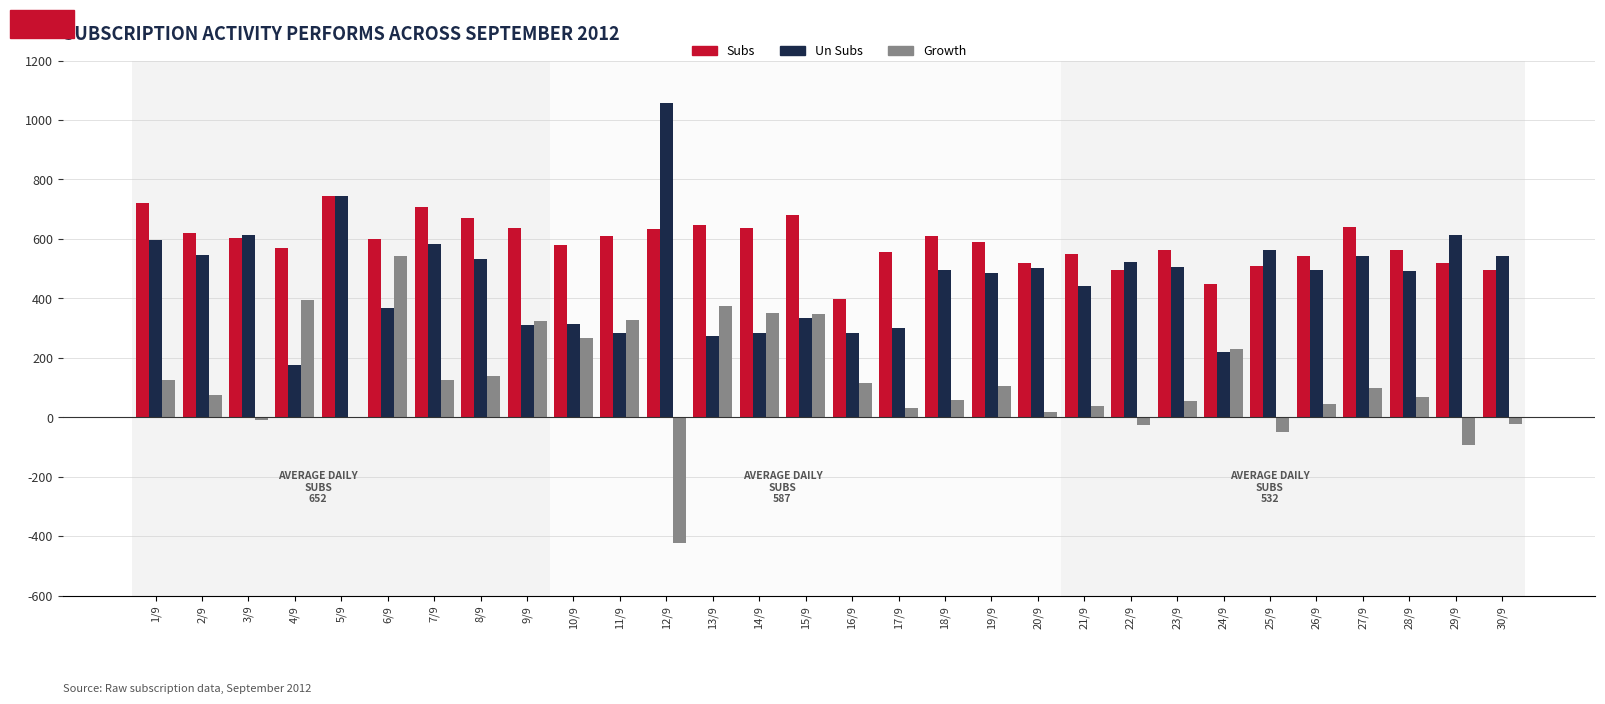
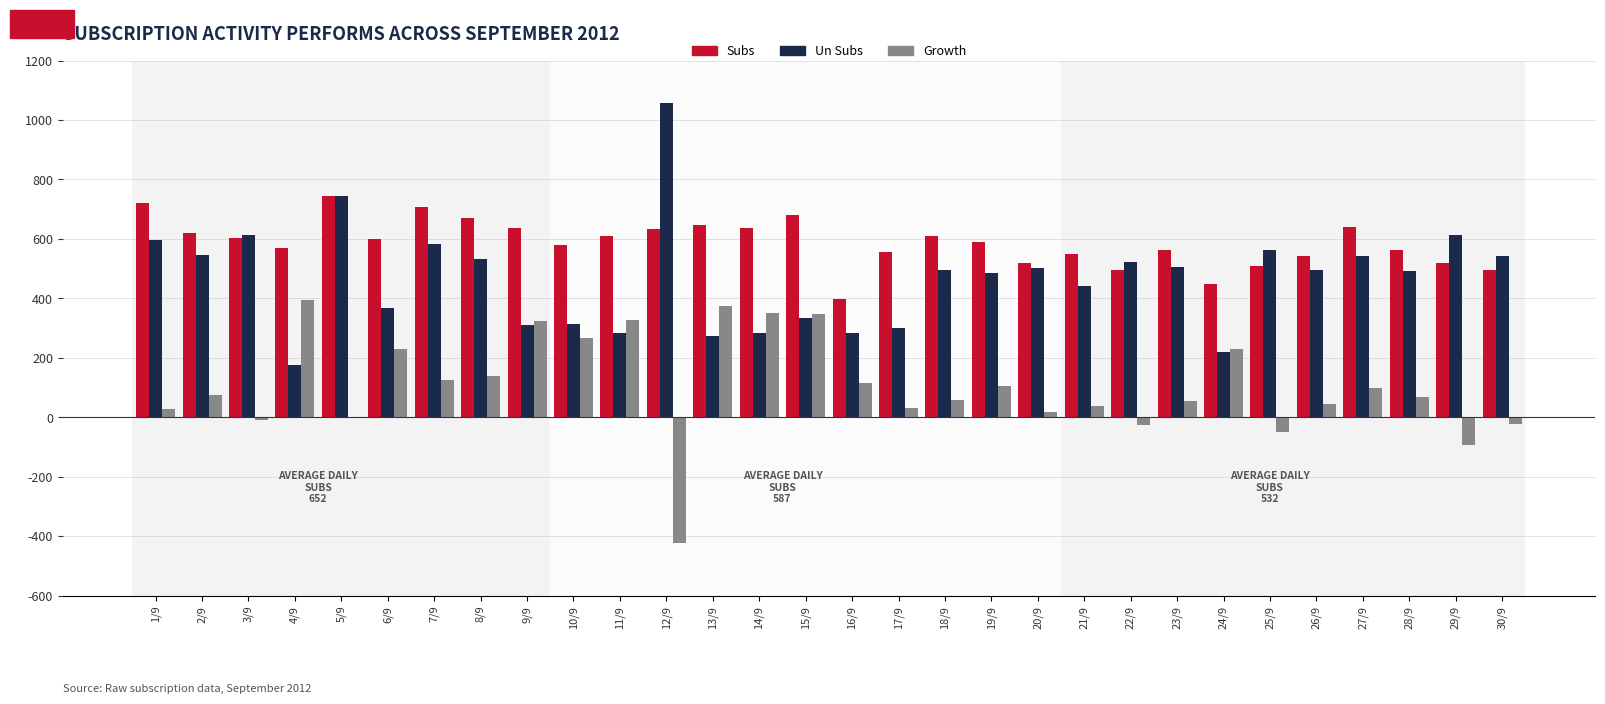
  {
    "Subs": {
      "1/9": 720,
      "2/9": 620,
      "3/9": 600,
      "4/9": 570,
      "5/9": 740,
      "6/9": 600,
      "7/9": 710,
      "8/9": 670,
      "9/9": 640,
      "10/9": 580,
      "11/9": 610,
      "12/9": 630,
      "13/9": 650,
      "14/9": 640,
      "15/9": 680,
      "16/9": 400,
      "17/9": 560,
      "18/9": 610,
      "19/9": 590,
      "20/9": 520,
      "21/9": 550,
      "22/9": 500,
      "23/9": 560,
      "24/9": 450,
      "25/9": 510,
      "26/9": 540,
      "27/9": 640,
      "28/9": 560,
      "29/9": 520,
      "30/9": 490
    },
    "Un Subs": {
      "1/9": 600,
      "2/9": 550,
      "3/9": 610,
      "4/9": 180,
      "5/9": 740,
      "6/9": 370,
      "7/9": 580,
      "8/9": 530,
      "9/9": 310,
      "10/9": 310,
      "11/9": 290,
      "12/9": 1060,
      "13/9": 280,
      "14/9": 280,
      "15/9": 330,
      "16/9": 280,
      "17/9": 300,
      "18/9": 500,
      "19/9": 480,
      "20/9": 500,
      "21/9": 440,
      "22/9": 520,
      "23/9": 510,
      "24/9": 220,
      "25/9": 560,
      "26/9": 500,
      "27/9": 540,
      "28/9": 490,
      "29/9": 610,
      "30/9": 540
    },
    "Growth": {
-     "1/9": 120,
+     "1/9": 30,
      "2/9": 80,
      "3/9": -10,
      "4/9": 390,
      "5/9": 0,
-     "6/9": 540,
+     "6/9": 230,
      "7/9": 130,
      "8/9": 140,
      "9/9": 320,
      "10/9": 270,
      "11/9": 330,
      "12/9": -420,
      "13/9": 370,
      "14/9": 350,
      "15/9": 350,
      "16/9": 110,
      "17/9": 30,
      "18/9": 60,
      "19/9": 100,
      "20/9": 20,
      "21/9": 40,
      "22/9": -30,
      "23/9": 60,
      "24/9": 230,
      "25/9": -50,
      "26/9": 50,
      "27/9": 100,
      "28/9": 70,
      "29/9": -90,
      "30/9": -20
    }
  }
